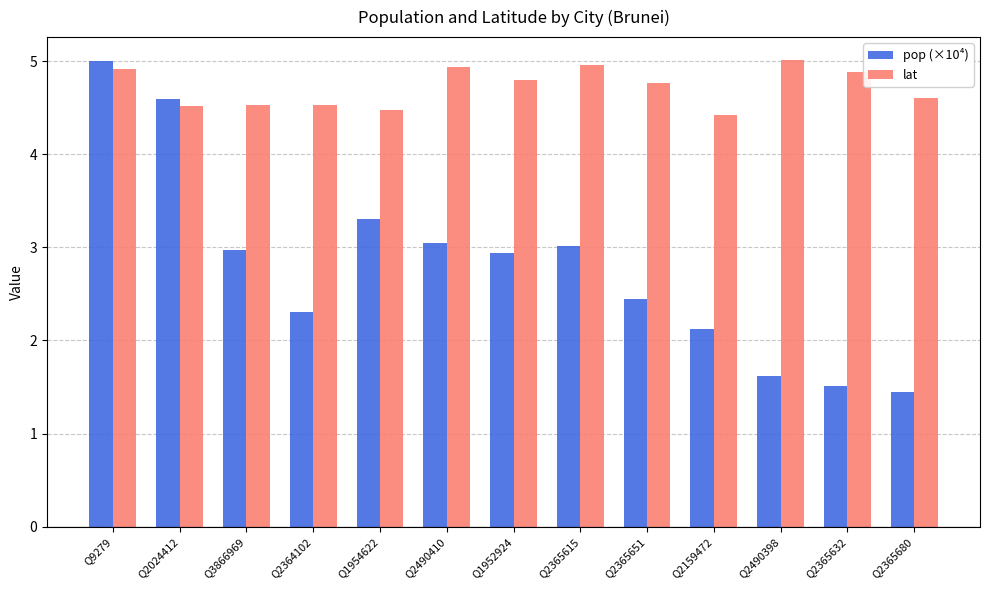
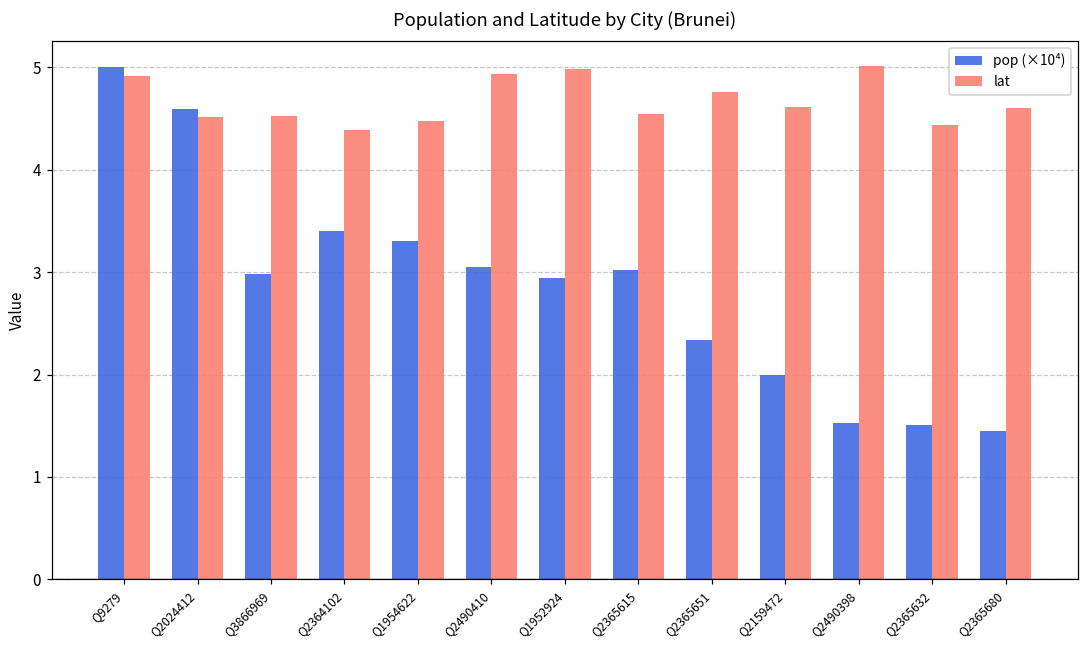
  {
    "pop (×10⁴)": {
      "Q9279": 5.0,
      "Q2024412": 4.6,
      "Q3866969": 3.0,
-     "Q2364102": 2.3,
+     "Q2364102": 3.4,
      "Q1954622": 3.3,
      "Q2490410": 3.1,
      "Q1952924": 2.9,
      "Q2365615": 3.0,
-     "Q2365651": 2.4,
-     "Q2159472": 2.1,
-     "Q2490398": 1.6,
+     "Q2365651": 2.3,
+     "Q2159472": 2.0,
+     "Q2490398": 1.5,
      "Q2365632": 1.5,
      "Q2365680": 1.4
    },
    "lat": {
      "Q9279": 4.9,
      "Q2024412": 4.5,
      "Q3866969": 4.5,
-     "Q2364102": 4.5,
+     "Q2364102": 4.4,
      "Q1954622": 4.5,
      "Q2490410": 4.9,
-     "Q1952924": 4.8,
-     "Q2365615": 5.0,
+     "Q1952924": 5.0,
+     "Q2365615": 4.5,
      "Q2365651": 4.8,
-     "Q2159472": 4.4,
+     "Q2159472": 4.6,
      "Q2490398": 5.0,
-     "Q2365632": 4.9,
+     "Q2365632": 4.4,
      "Q2365680": 4.6
    }
  }
